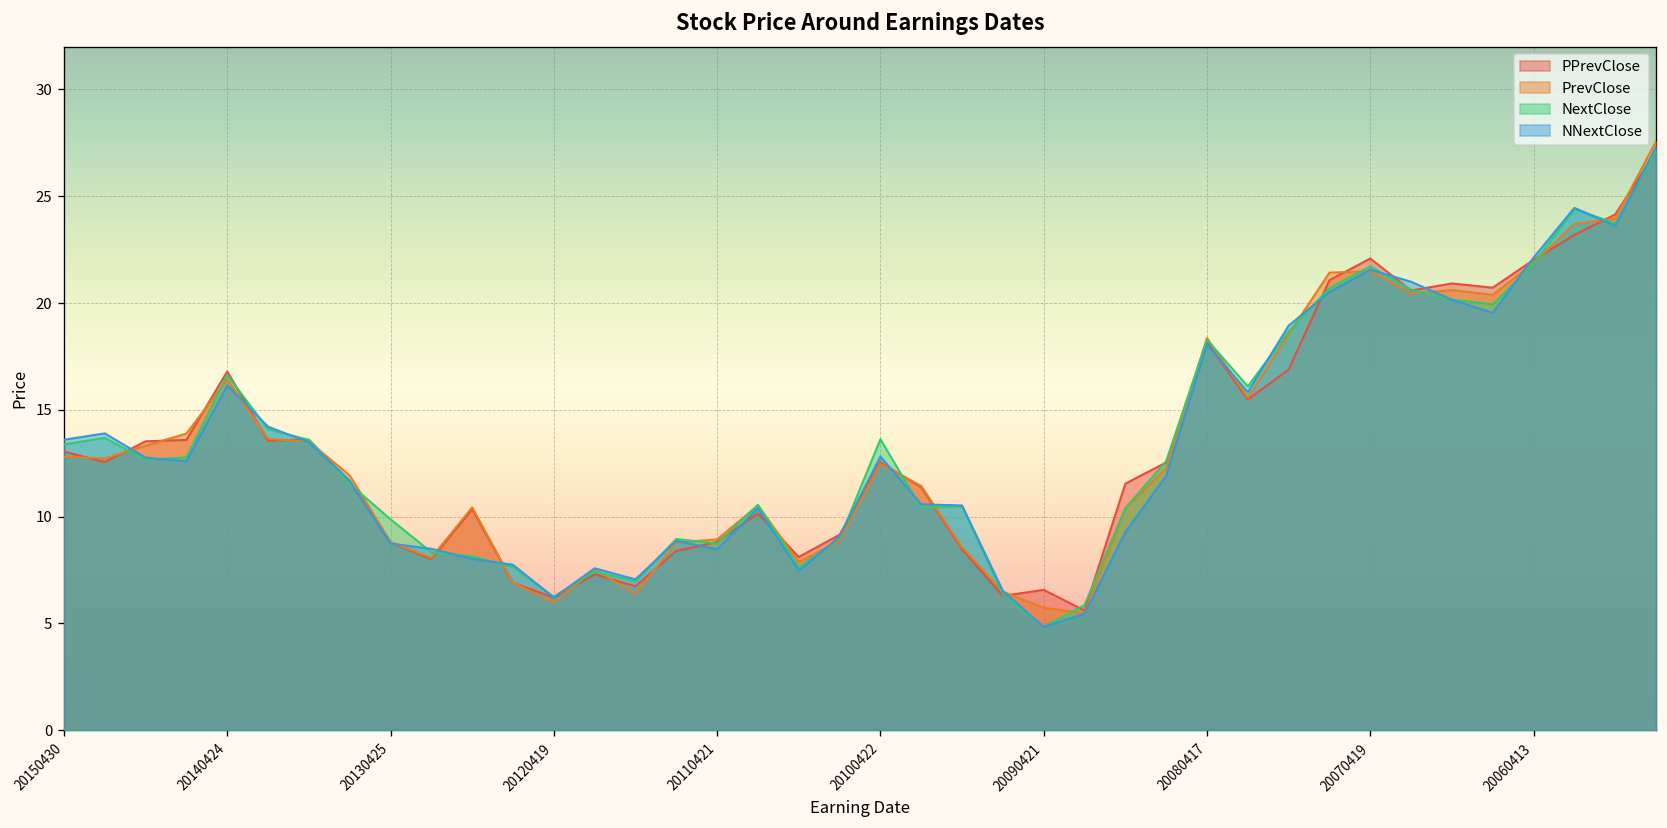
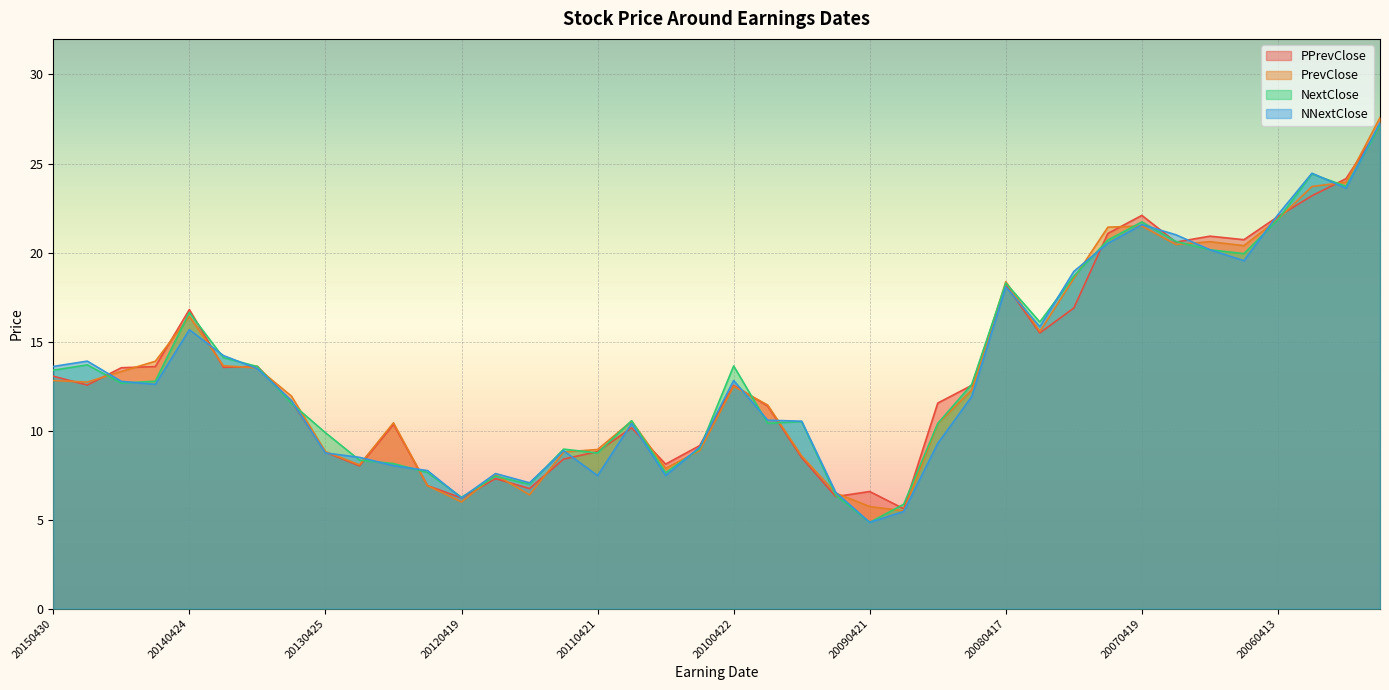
  {
    "NextClose": {
      "20150430": 13.4,
      "20140424": 16.6,
      "20130425": 9.9,
      "20100422": 13.6,
      "20070419": 21.7
    },
    "NNextClose": {
      "20150430": 13.6,
-     "20140424": 16.1,
-     "20110421": 8.5,
+     "20140424": 15.7,
+     "20110421": 7.5,
      "20100422": 12.8
    }
  }
